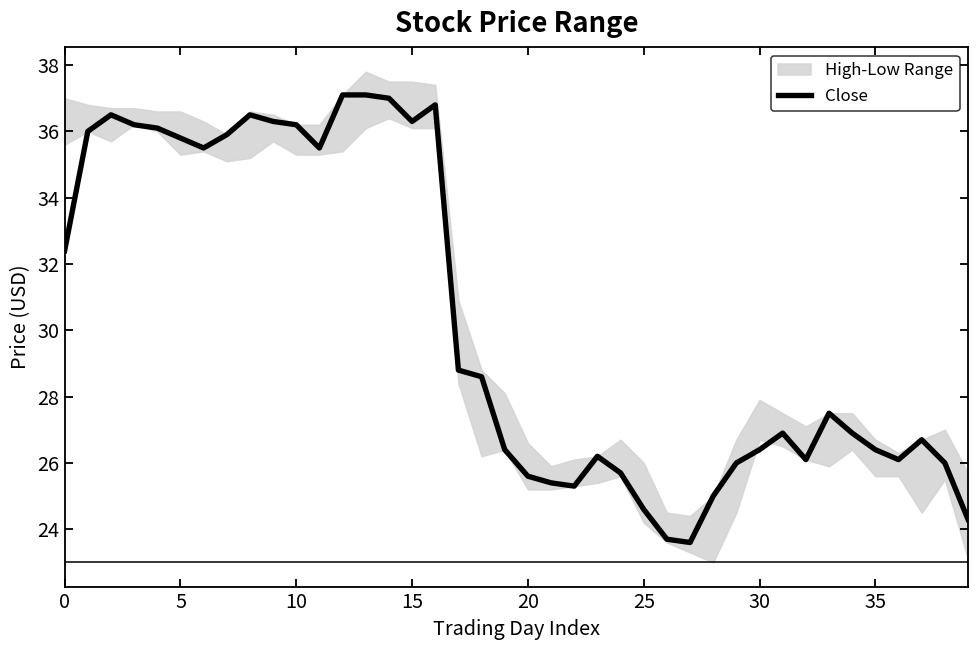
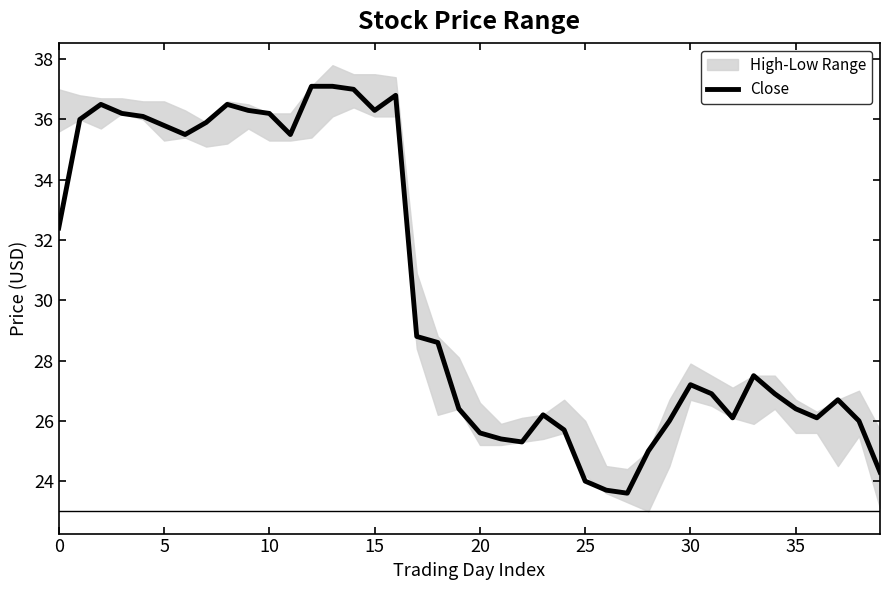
  {
    "Close": {
      "0": 32.4,
      "5": 35.8,
      "15": 36.3,
      "20": 25.6,
-     "25": 24.6,
-     "30": 26.4,
+     "25": 24.0,
+     "30": 27.2,
      "35": 26.4
    }
  }
